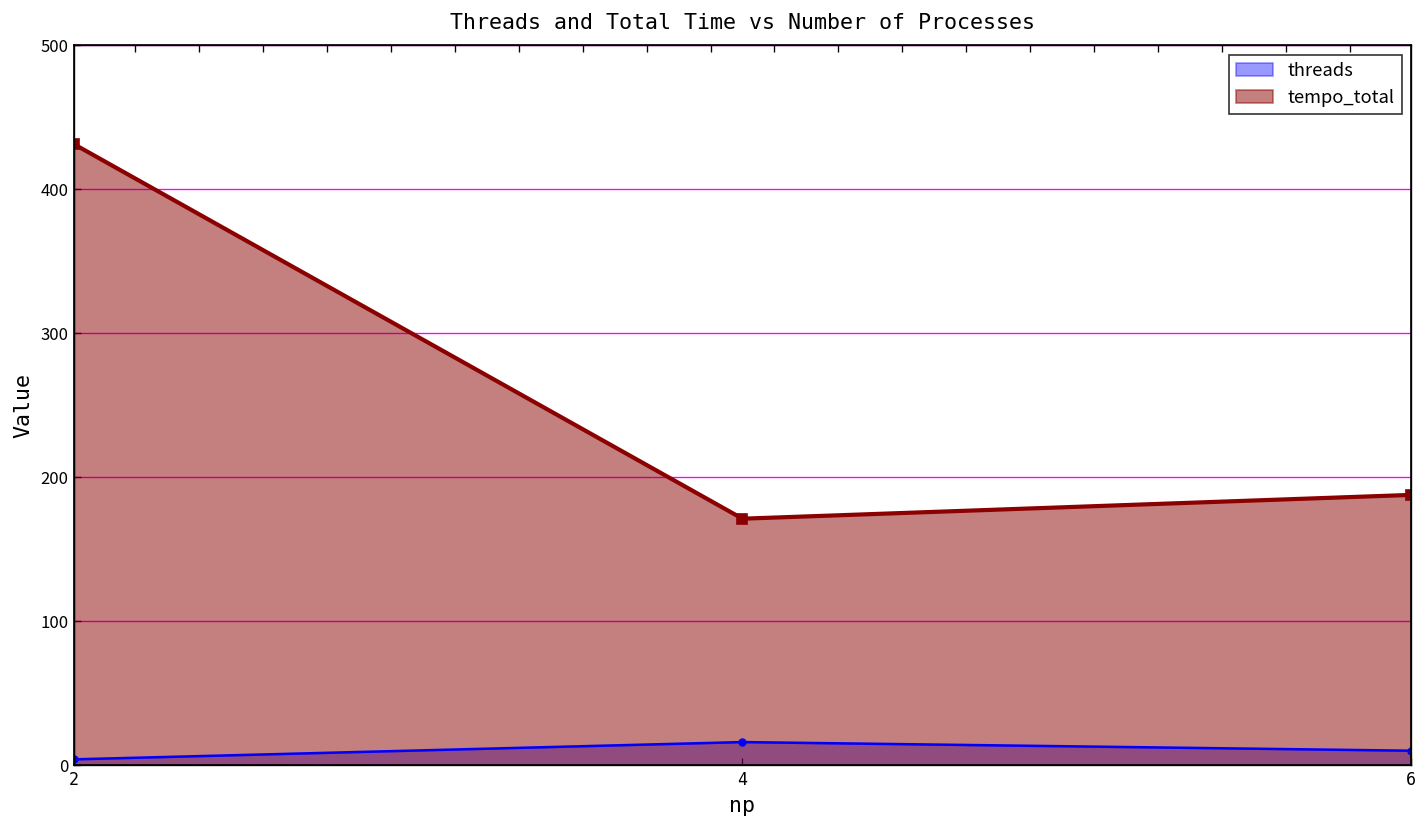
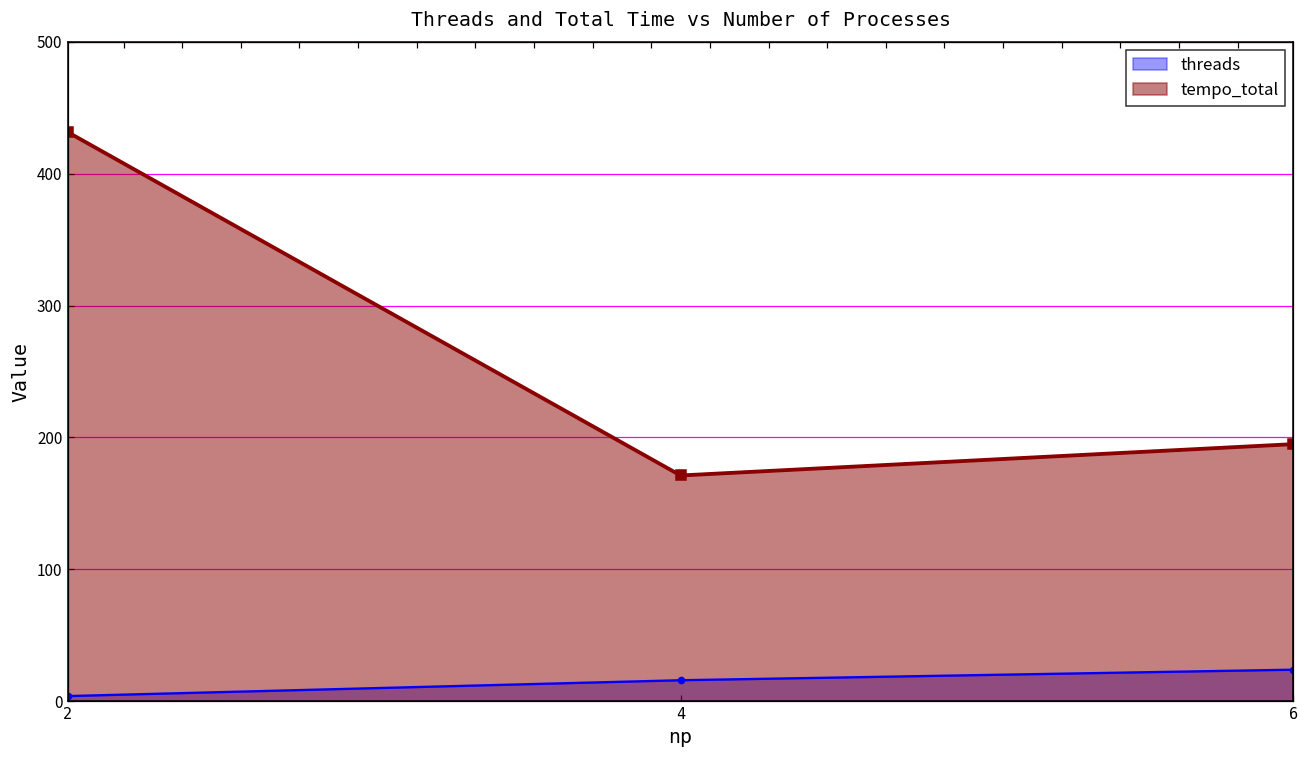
  {
    "threads": {
      "2": 4,
      "4": 16,
-     "6": 10
+     "6": 24
    },
    "tempo_total": {
      "2": 431,
      "4": 171,
-     "6": 188
+     "6": 195
    }
  }
